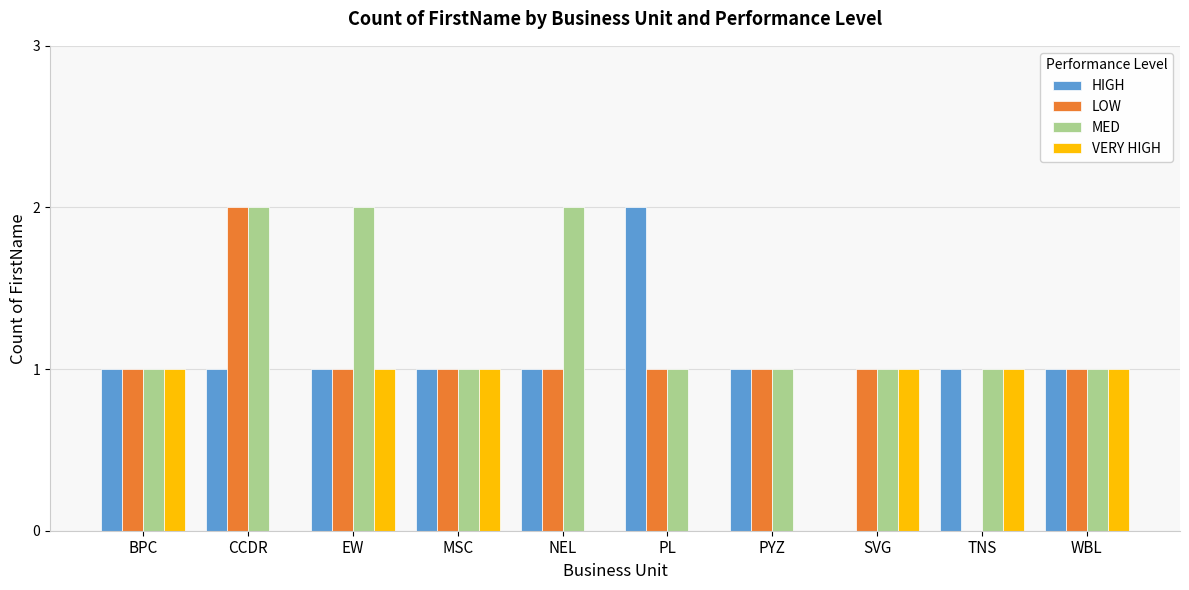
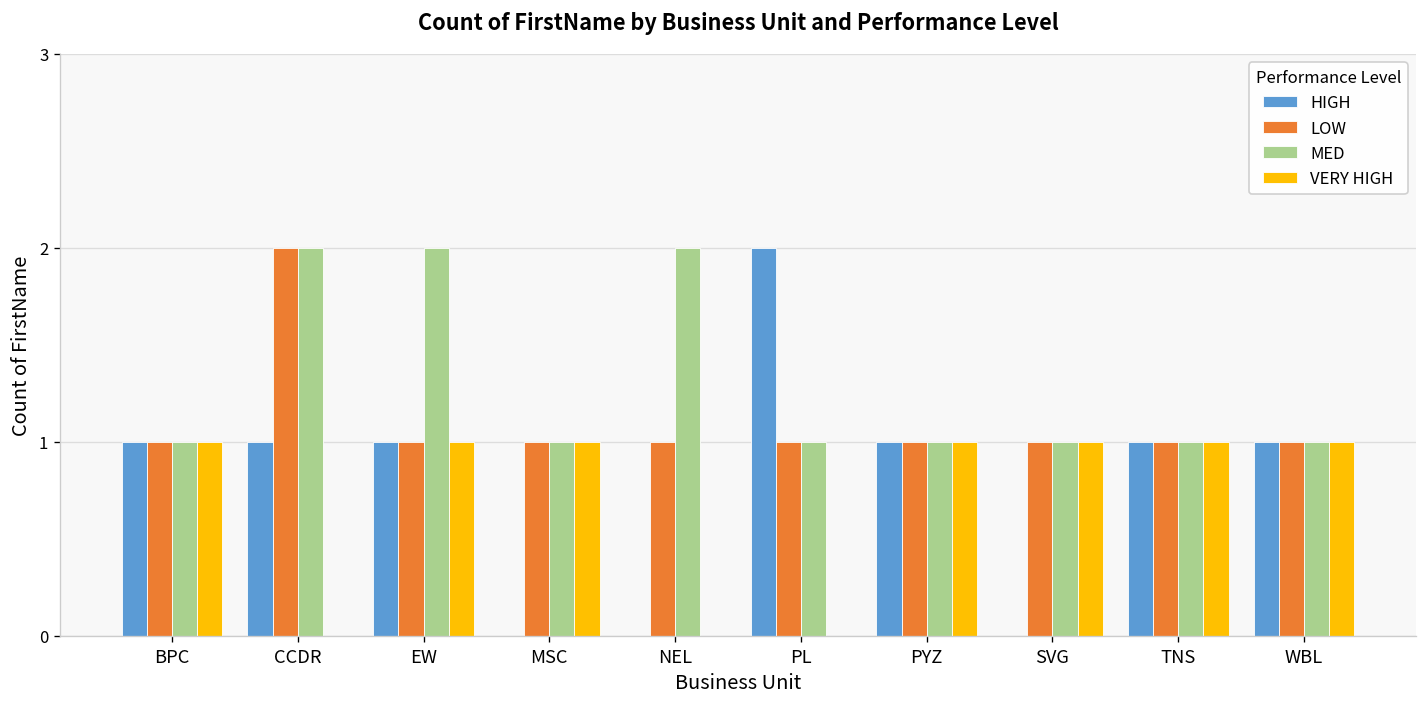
  {
    "HIGH": {
      "BPC": 1,
      "CCDR": 1,
      "EW": 1,
-     "MSC": 1,
-     "NEL": 1,
+     "MSC": 0,
+     "NEL": 0,
      "PL": 2,
      "PYZ": 1,
      "SVG": 0,
      "TNS": 1,
      "WBL": 1
    },
    "LOW": {
      "BPC": 1,
      "CCDR": 2,
      "EW": 1,
      "MSC": 1,
      "NEL": 1,
      "PL": 1,
      "PYZ": 1,
      "SVG": 1,
-     "TNS": 0,
+     "TNS": 1,
      "WBL": 1
    },
    "MED": {
      "BPC": 1,
      "CCDR": 2,
      "EW": 2,
      "MSC": 1,
      "NEL": 2,
      "PL": 1,
      "PYZ": 1,
      "SVG": 1,
      "TNS": 1,
      "WBL": 1
    },
    "VERY HIGH": {
      "BPC": 1,
      "CCDR": 0,
      "EW": 1,
      "MSC": 1,
      "NEL": 0,
      "PL": 0,
-     "PYZ": 0,
+     "PYZ": 1,
      "SVG": 1,
      "TNS": 1,
      "WBL": 1
    }
  }
